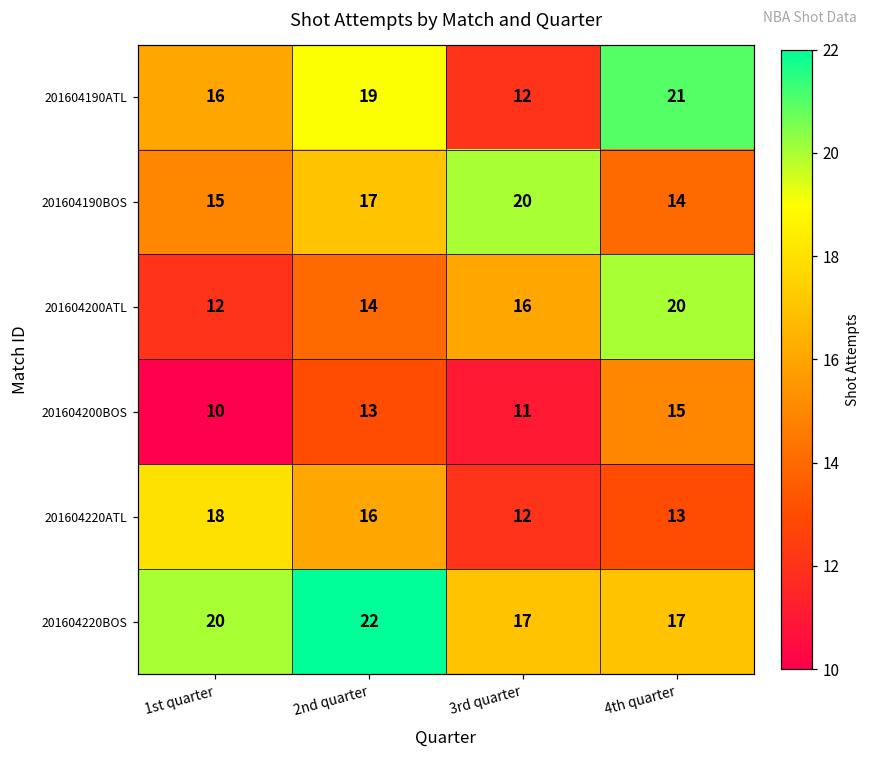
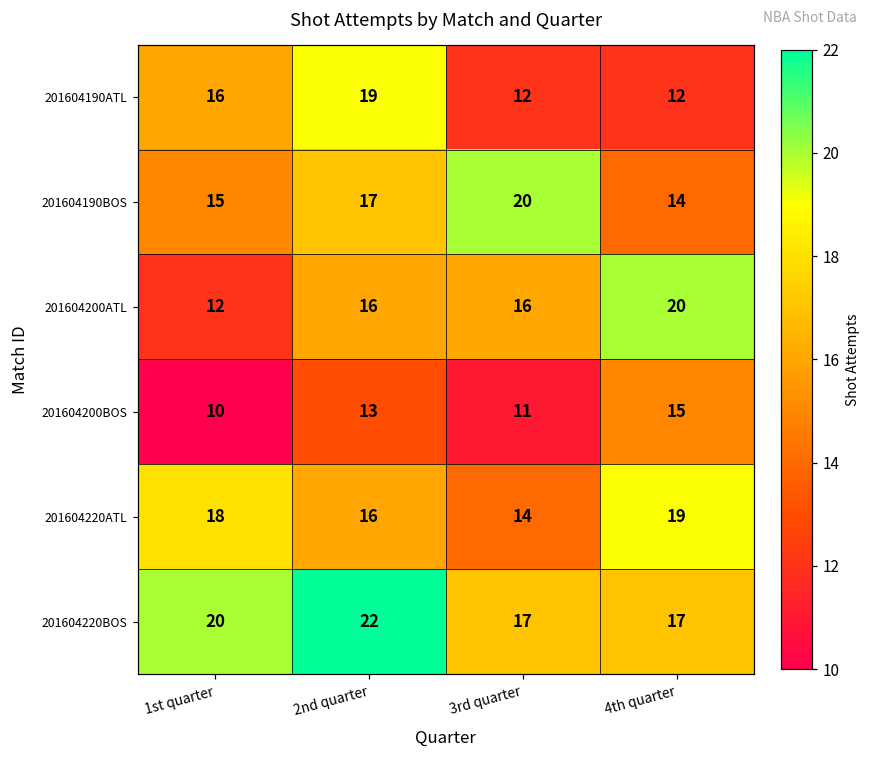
  {
    "201604190ATL": {
      "1st quarter": 16,
      "2nd quarter": 19,
      "3rd quarter": 12,
-     "4th quarter": 21
+     "4th quarter": 12
    },
    "201604190BOS": {
      "1st quarter": 15,
      "2nd quarter": 17,
      "3rd quarter": 20,
      "4th quarter": 14
    },
    "201604200ATL": {
      "1st quarter": 12,
-     "2nd quarter": 14,
+     "2nd quarter": 16,
      "3rd quarter": 16,
      "4th quarter": 20
    },
    "201604200BOS": {
      "1st quarter": 10,
      "2nd quarter": 13,
      "3rd quarter": 11,
      "4th quarter": 15
    },
    "201604220ATL": {
      "1st quarter": 18,
      "2nd quarter": 16,
-     "3rd quarter": 12,
-     "4th quarter": 13
+     "3rd quarter": 14,
+     "4th quarter": 19
    },
    "201604220BOS": {
      "1st quarter": 20,
      "2nd quarter": 22,
      "3rd quarter": 17,
      "4th quarter": 17
    }
  }
